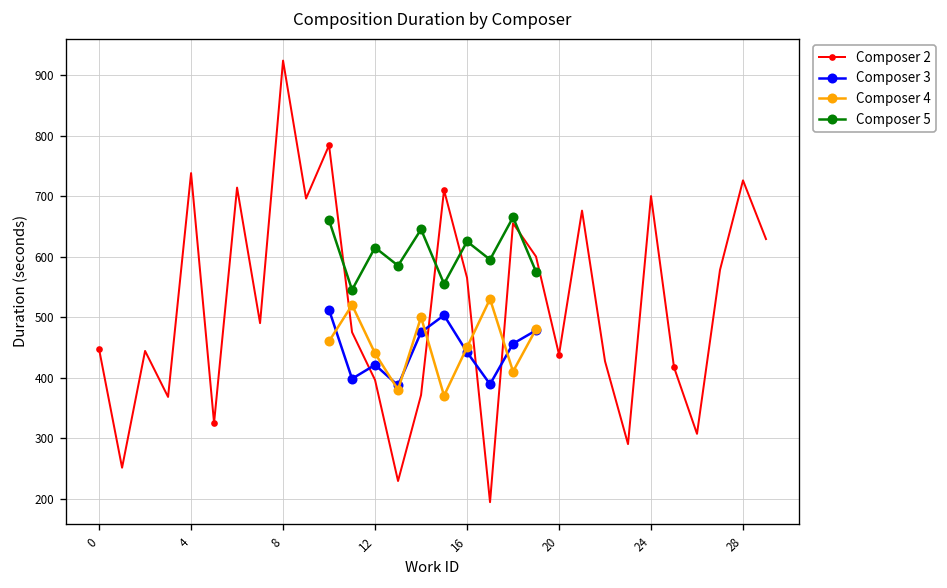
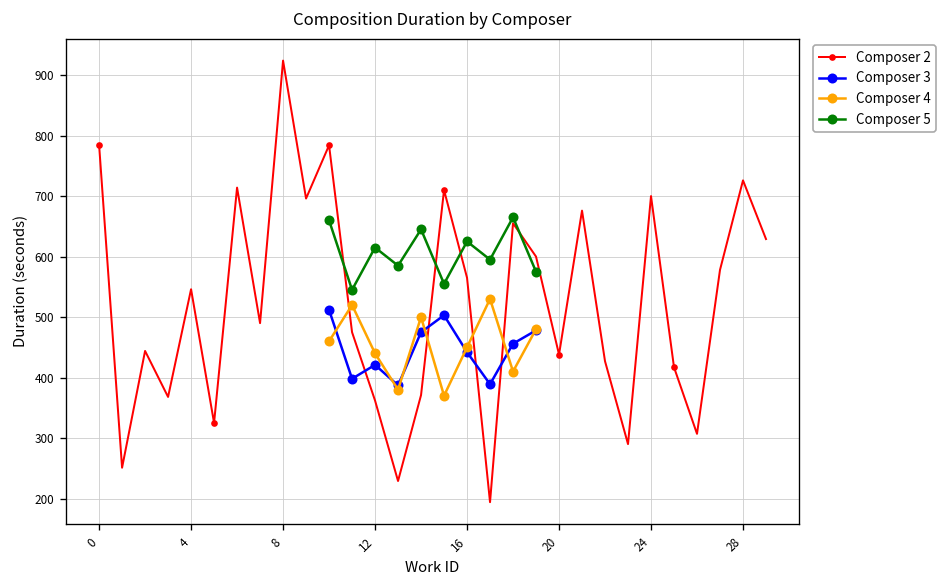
  {
    "Composer 2": {
-     "0": 450,
-     "4": 740,
+     "0": 790,
+     "4": 550,
      "8": 920,
-     "12": 400,
+     "12": 360,
      "16": 570,
      "20": 440,
      "24": 700,
      "28": 730
    },
    "Composer 3": {
      "12": 420,
      "16": 440
    },
    "Composer 4": {
      "12": 440,
      "16": 450
    },
    "Composer 5": {
      "12": 620,
      "16": 630
    }
  }
